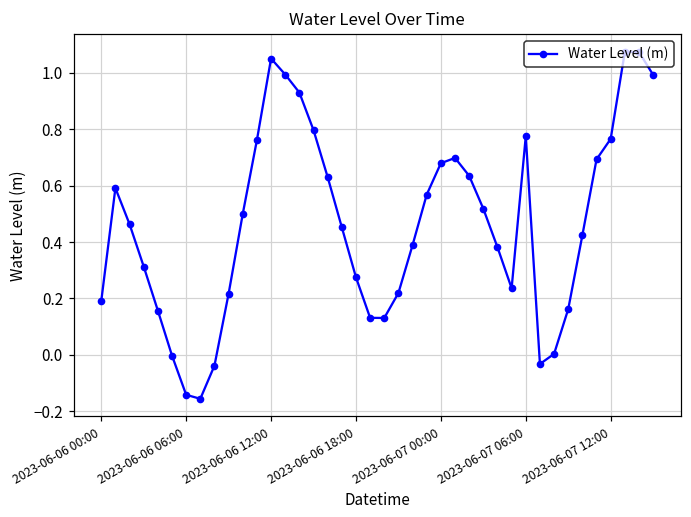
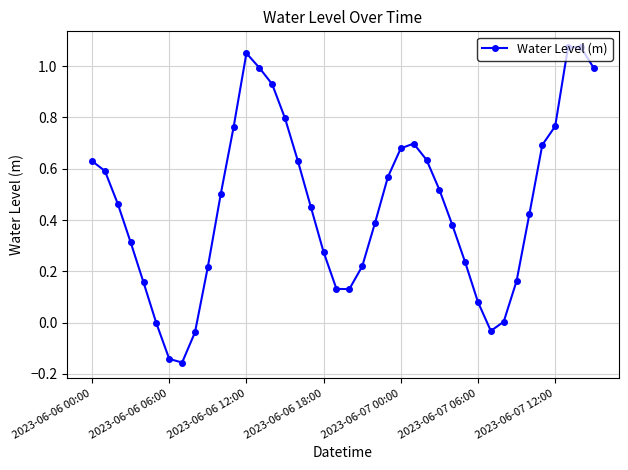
  {
-   "2023-06-06 00:00": 0.19,
+   "2023-06-06 00:00": 0.63,
    "2023-06-06 06:00": -0.14,
    "2023-06-06 12:00": 1.05,
    "2023-06-06 18:00": 0.28,
    "2023-06-07 00:00": 0.68,
-   "2023-06-07 06:00": 0.78,
+   "2023-06-07 06:00": 0.08,
    "2023-06-07 12:00": 0.77
  }
